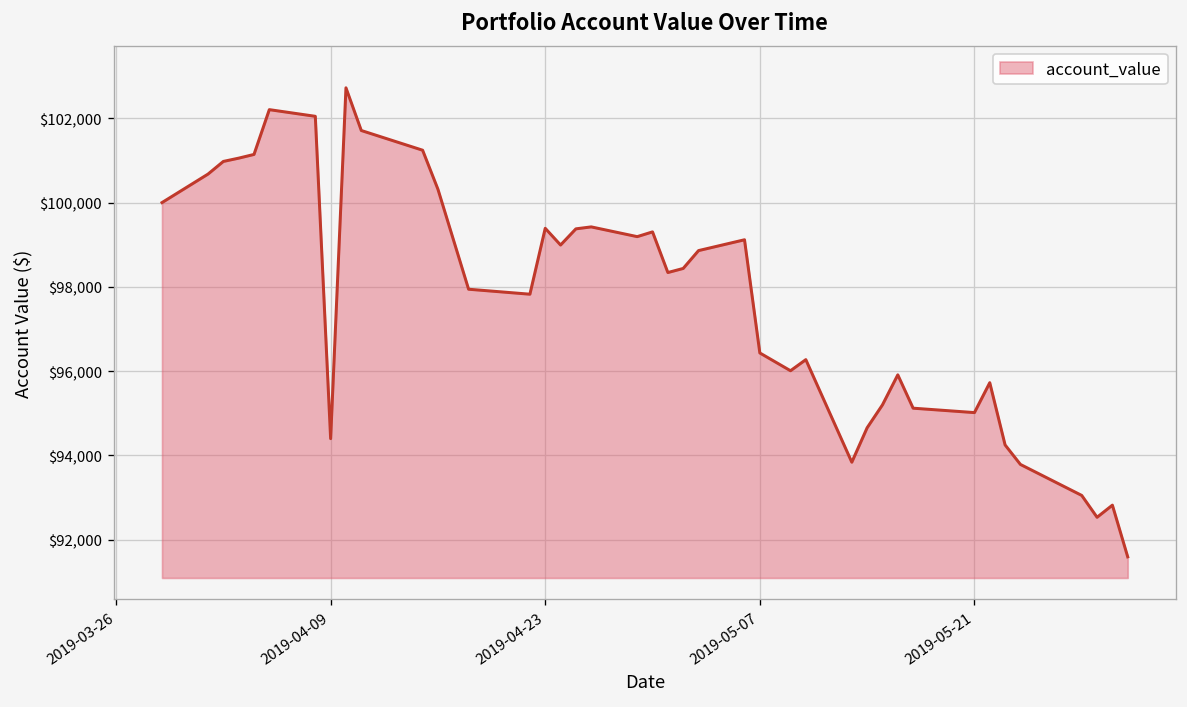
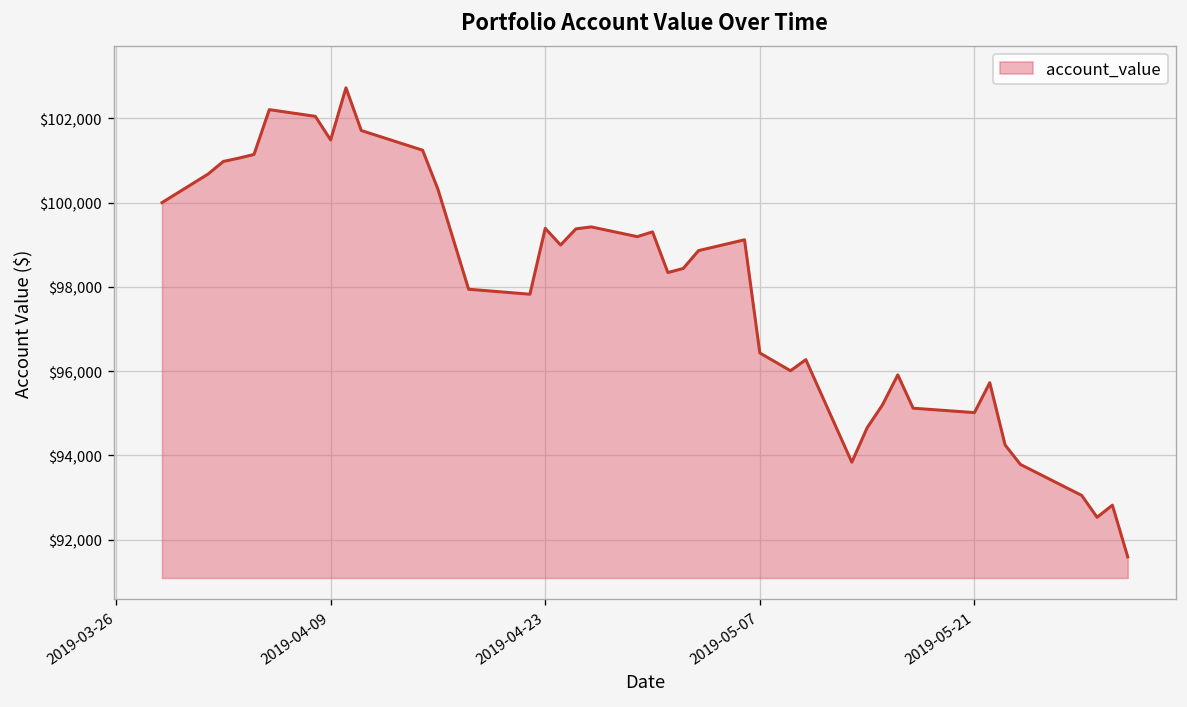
  {
-   "2019-04-09": "$94,400",
+   "2019-04-09": "$101,500",
    "2019-04-23": "$99,400",
    "2019-05-07": "$96,400",
    "2019-05-21": "$95,000"
  }
